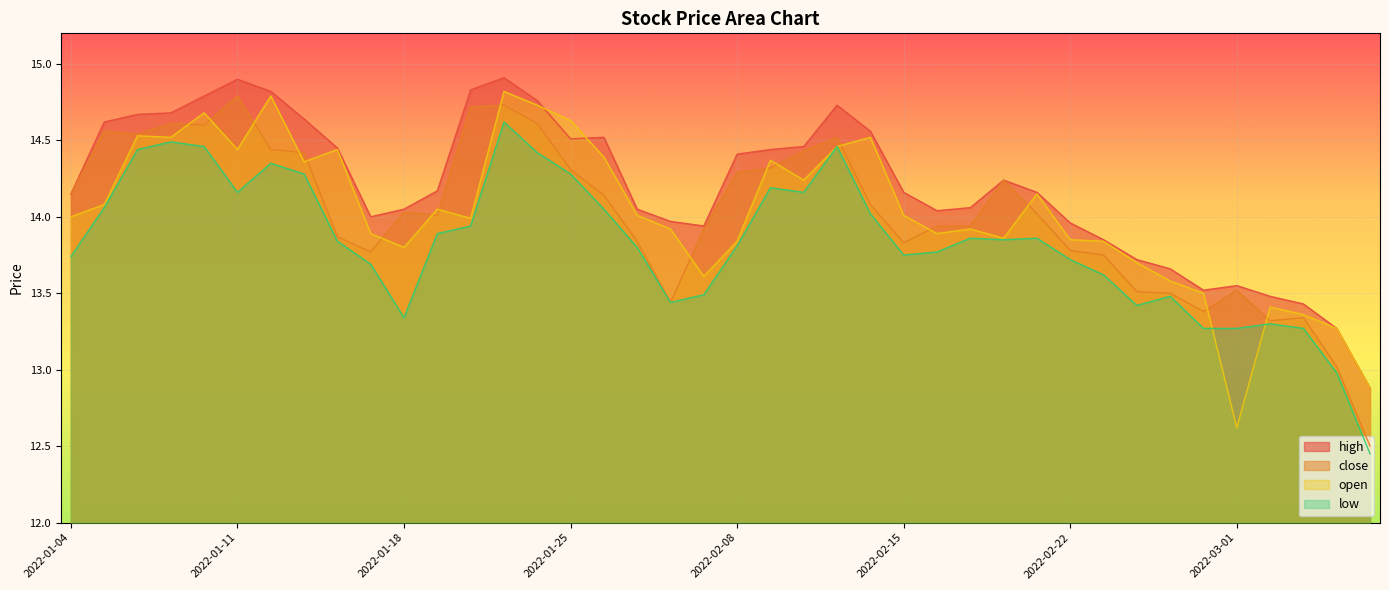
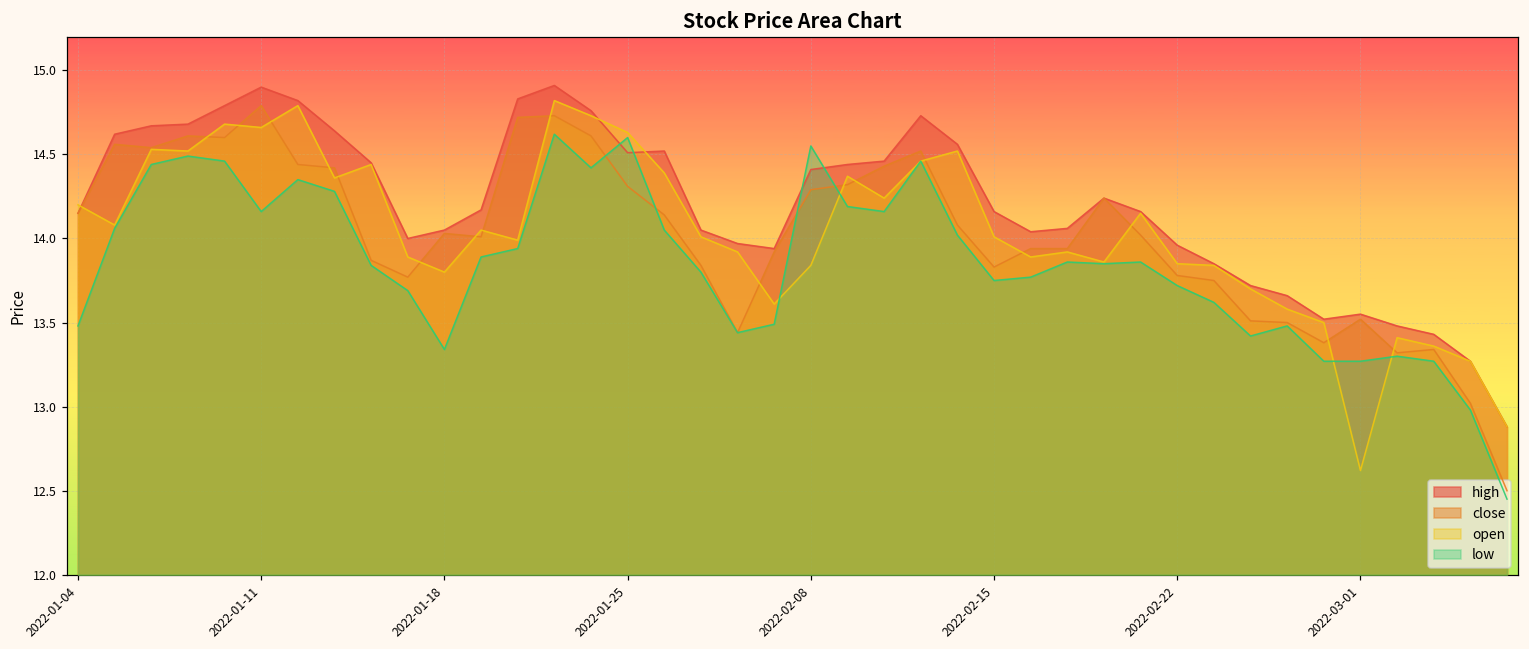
  {
    "open": {
-     "2022-01-04": 14.0,
-     "2022-01-11": 14.44,
+     "2022-01-04": 14.2,
+     "2022-01-11": 14.66,
      "2022-01-18": 13.80,
      "2022-01-25": 14.63,
      "2022-02-08": 13.84,
      "2022-02-15": 14.01,
      "2022-02-22": 13.85,
      "2022-03-01": 12.62
    },
    "low": {
-     "2022-01-04": 13.74,
+     "2022-01-04": 13.48,
      "2022-01-11": 14.16,
      "2022-01-18": 13.34,
-     "2022-01-25": 14.28,
-     "2022-02-08": 13.81,
+     "2022-01-25": 14.60,
+     "2022-02-08": 14.55,
      "2022-02-15": 13.75,
      "2022-02-22": 13.72,
      "2022-03-01": 13.27
    }
  }
